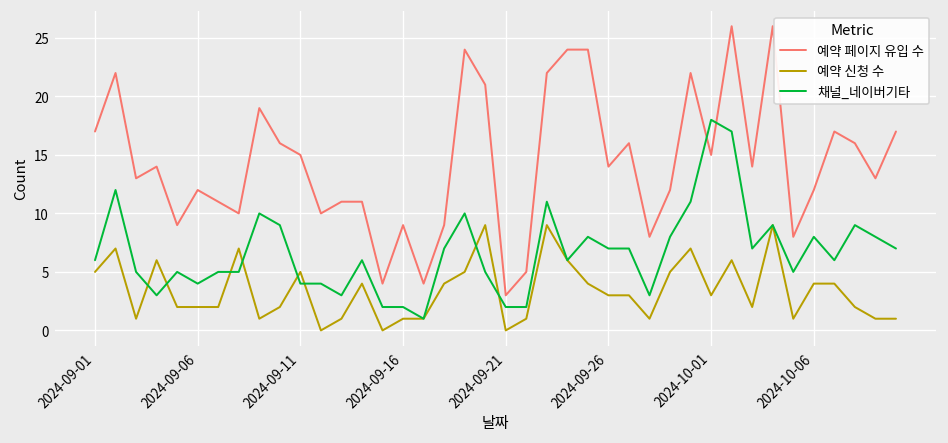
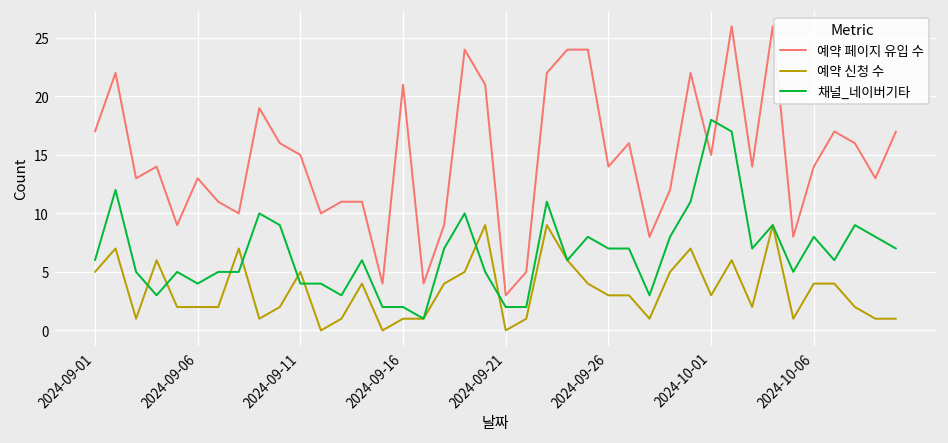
  {
    "예약 페이지 유입 수": {
      "2024-09-01": 17,
-     "2024-09-06": 12,
+     "2024-09-06": 13,
      "2024-09-11": 15,
-     "2024-09-16": 9,
+     "2024-09-16": 21,
      "2024-09-21": 3,
      "2024-09-26": 14,
      "2024-10-01": 15,
-     "2024-10-06": 12
+     "2024-10-06": 14
    },
    "예약 신청 수": {
      "2024-09-01": 5,
      "2024-09-06": 2,
      "2024-09-11": 5,
      "2024-09-16": 1,
      "2024-09-21": 0,
      "2024-09-26": 3,
      "2024-10-01": 3,
      "2024-10-06": 4
    },
    "채널_네이버기타": {
      "2024-09-01": 6,
      "2024-09-06": 4,
      "2024-09-11": 4,
      "2024-09-16": 2,
      "2024-09-21": 2,
      "2024-09-26": 7,
      "2024-10-01": 18,
      "2024-10-06": 8
    }
  }
